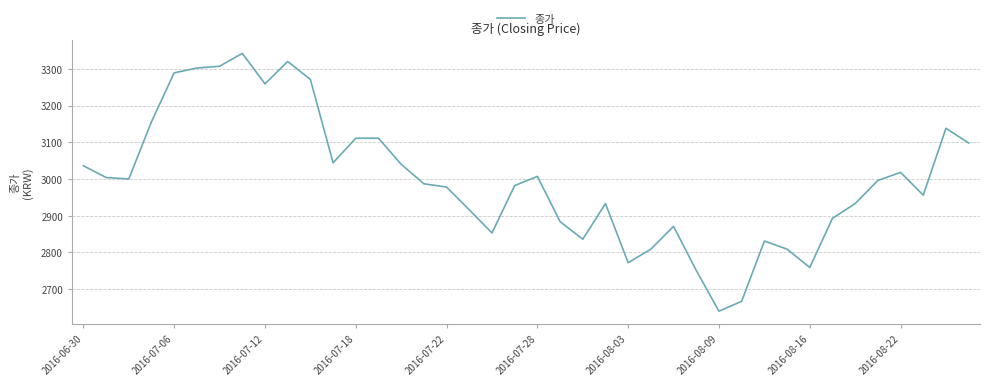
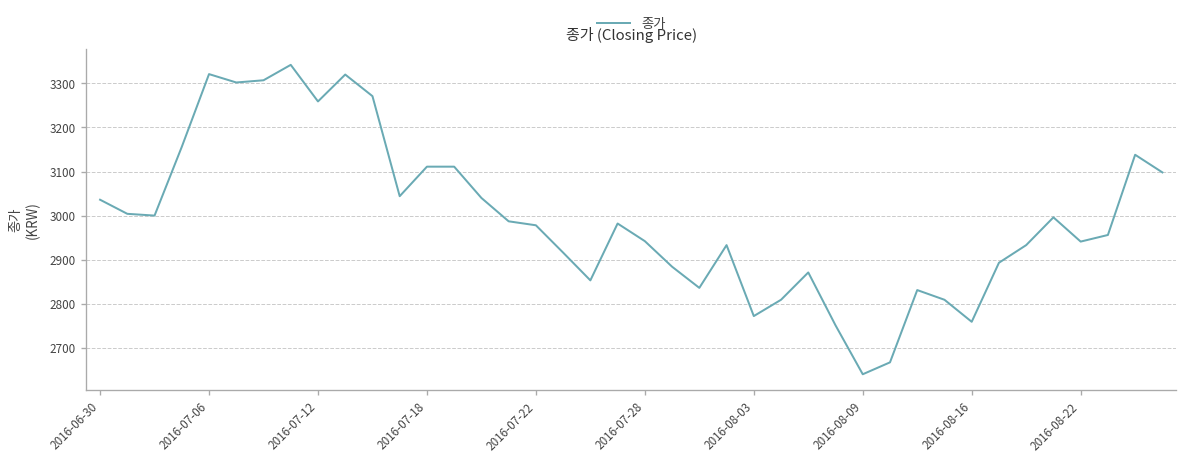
  {
    "2016-06-30": 3040,
-   "2016-07-06": 3290,
+   "2016-07-06": 3320,
    "2016-07-12": 3260,
    "2016-07-18": 3110,
    "2016-07-22": 2980,
-   "2016-07-28": 3010,
+   "2016-07-28": 2940,
    "2016-08-03": 2770,
    "2016-08-09": 2640,
    "2016-08-16": 2760,
-   "2016-08-22": 3020
+   "2016-08-22": 2940
  }
